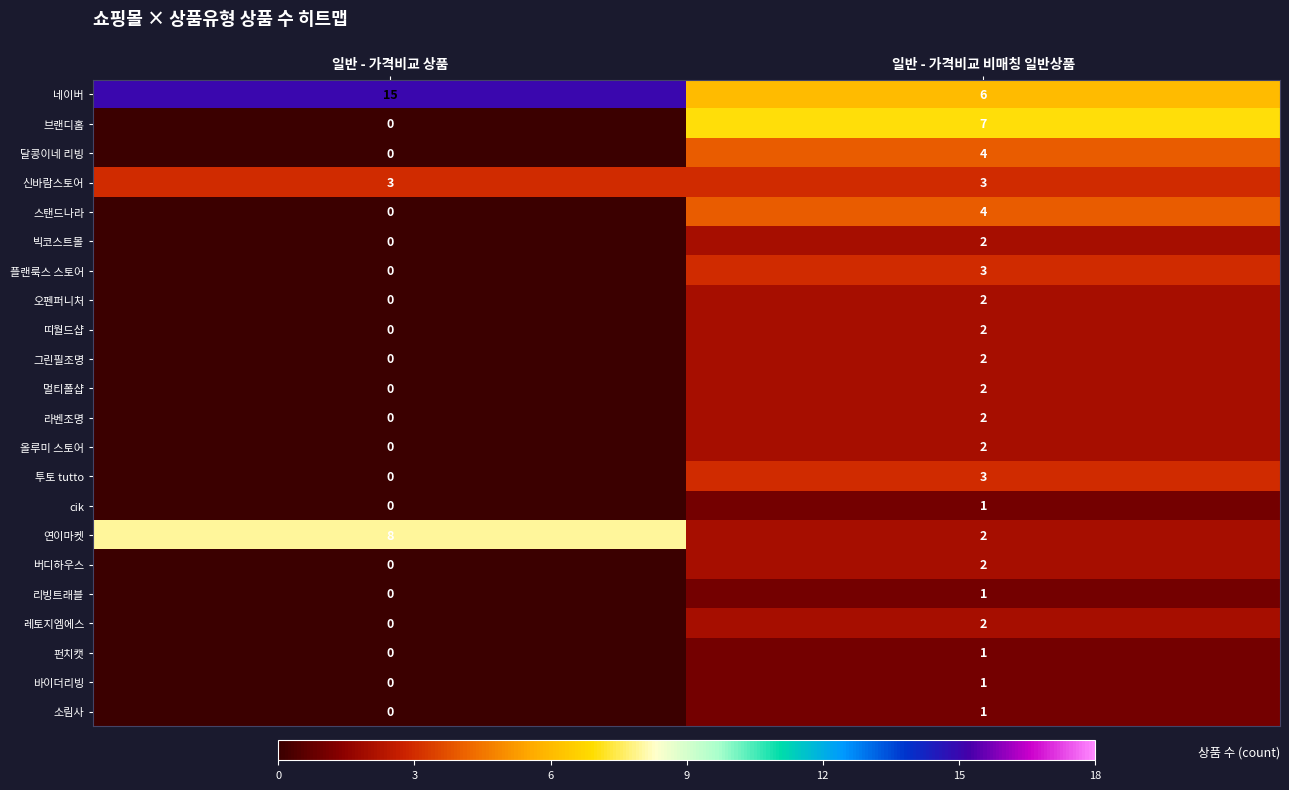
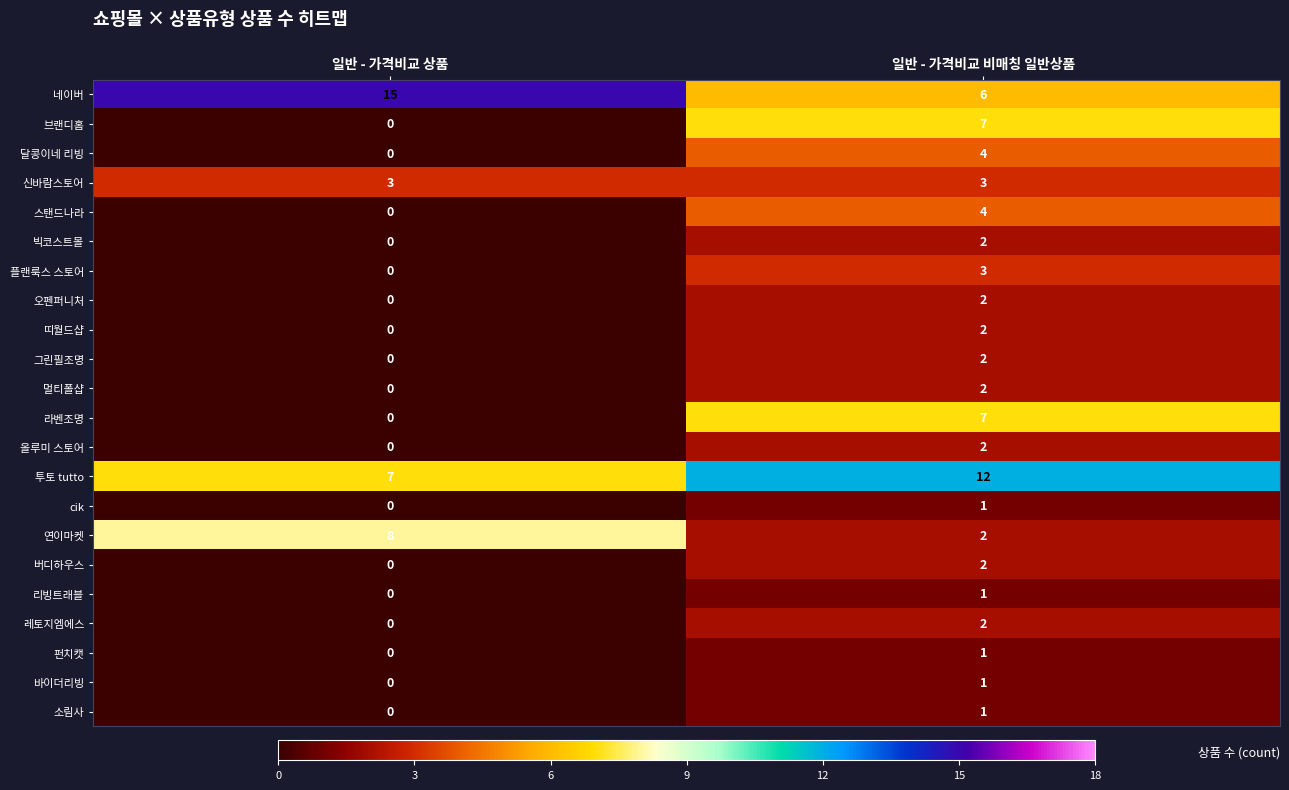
  {
    "네이버": {
      "일반 - 가격비교 상품": 15,
      "일반 - 가격비교 비매칭 일반상품": 6
    },
    "브랜디홈": {
      "일반 - 가격비교 상품": 0,
      "일반 - 가격비교 비매칭 일반상품": 7
    },
    "달콩이네 리빙": {
      "일반 - 가격비교 상품": 0,
      "일반 - 가격비교 비매칭 일반상품": 4
    },
    "신바람스토어": {
      "일반 - 가격비교 상품": 3,
      "일반 - 가격비교 비매칭 일반상품": 3
    },
    "스탠드나라": {
      "일반 - 가격비교 상품": 0,
      "일반 - 가격비교 비매칭 일반상품": 4
    },
    "빅코스트몰": {
      "일반 - 가격비교 상품": 0,
      "일반 - 가격비교 비매칭 일반상품": 2
    },
    "플랜룩스 스토어": {
      "일반 - 가격비교 상품": 0,
      "일반 - 가격비교 비매칭 일반상품": 3
    },
    "오펜퍼니처": {
      "일반 - 가격비교 상품": 0,
      "일반 - 가격비교 비매칭 일반상품": 2
    },
    "띠월드샵": {
      "일반 - 가격비교 상품": 0,
      "일반 - 가격비교 비매칭 일반상품": 2
    },
    "그린필조명": {
      "일반 - 가격비교 상품": 0,
      "일반 - 가격비교 비매칭 일반상품": 2
    },
    "멀티폴샵": {
      "일반 - 가격비교 상품": 0,
      "일반 - 가격비교 비매칭 일반상품": 2
    },
    "라벤조명": {
      "일반 - 가격비교 상품": 0,
-     "일반 - 가격비교 비매칭 일반상품": 2
+     "일반 - 가격비교 비매칭 일반상품": 7
    },
    "올루미 스토어": {
      "일반 - 가격비교 상품": 0,
      "일반 - 가격비교 비매칭 일반상품": 2
    },
    "투토 tutto": {
-     "일반 - 가격비교 상품": 0,
-     "일반 - 가격비교 비매칭 일반상품": 3
+     "일반 - 가격비교 상품": 7,
+     "일반 - 가격비교 비매칭 일반상품": 12
    },
    "cik": {
      "일반 - 가격비교 상품": 0,
      "일반 - 가격비교 비매칭 일반상품": 1
    },
    "연이마켓": {
      "일반 - 가격비교 상품": 8,
      "일반 - 가격비교 비매칭 일반상품": 2
    },
    "버디하우스": {
      "일반 - 가격비교 상품": 0,
      "일반 - 가격비교 비매칭 일반상품": 2
    },
    "리빙트래블": {
      "일반 - 가격비교 상품": 0,
      "일반 - 가격비교 비매칭 일반상품": 1
    },
    "레토지엠에스": {
      "일반 - 가격비교 상품": 0,
      "일반 - 가격비교 비매칭 일반상품": 2
    },
    "펀치캣": {
      "일반 - 가격비교 상품": 0,
      "일반 - 가격비교 비매칭 일반상품": 1
    },
    "바이더리빙": {
      "일반 - 가격비교 상품": 0,
      "일반 - 가격비교 비매칭 일반상품": 1
    },
    "소림사": {
      "일반 - 가격비교 상품": 0,
      "일반 - 가격비교 비매칭 일반상품": 1
    }
  }
